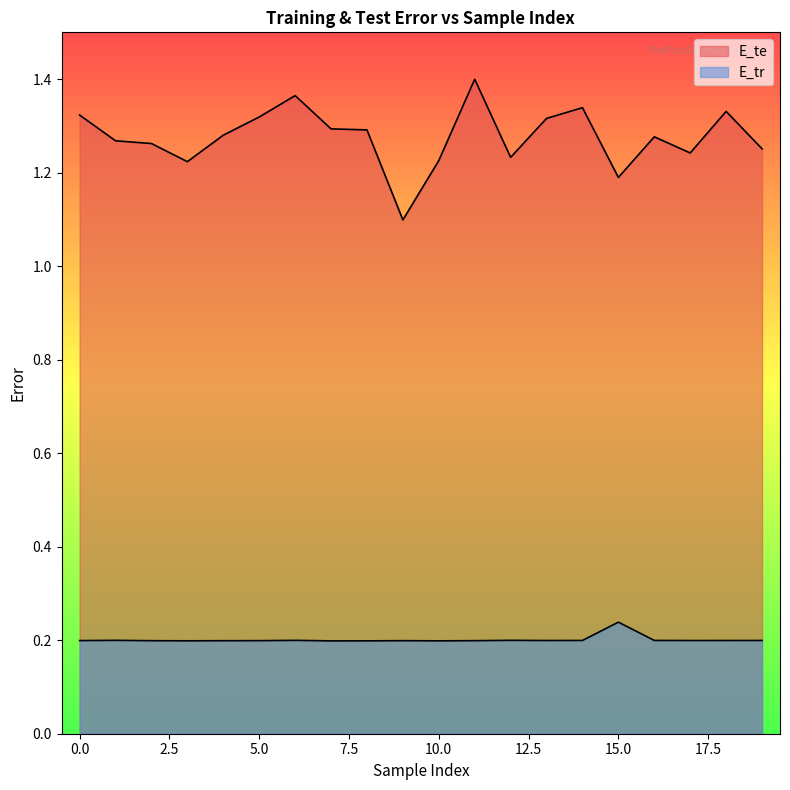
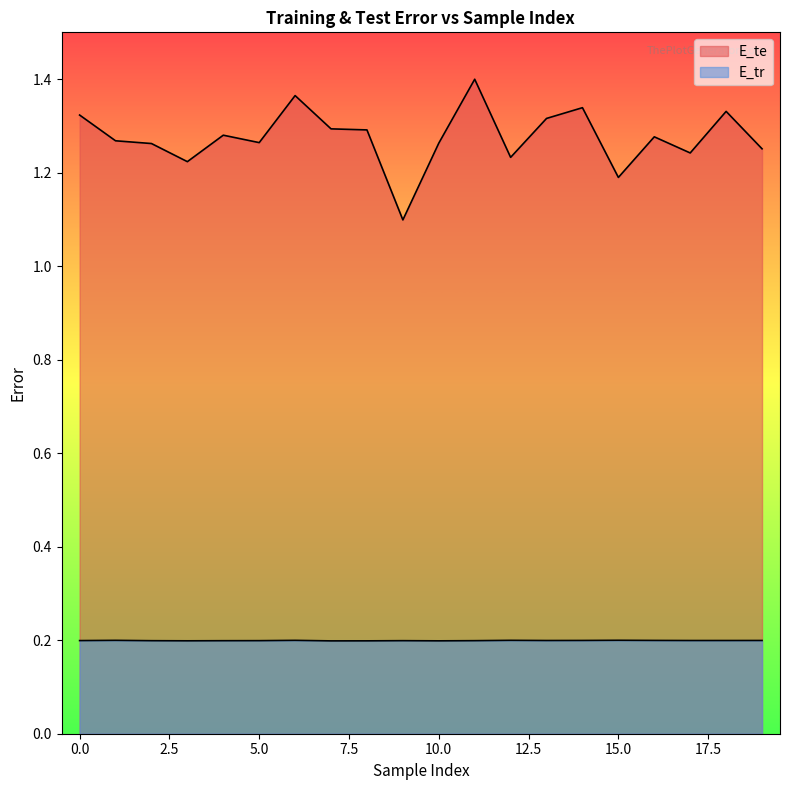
  {
    "E_te": {
      "0.0": 1.32,
-     "5.0": 1.32,
-     "10.0": 1.23,
+     "5.0": 1.26,
+     "10.0": 1.26,
      "15.0": 1.19
    },
    "E_tr": {
      "0.0": 0.20,
      "5.0": 0.20,
      "10.0": 0.20,
-     "15.0": 0.24
+     "15.0": 0.20
    }
  }
